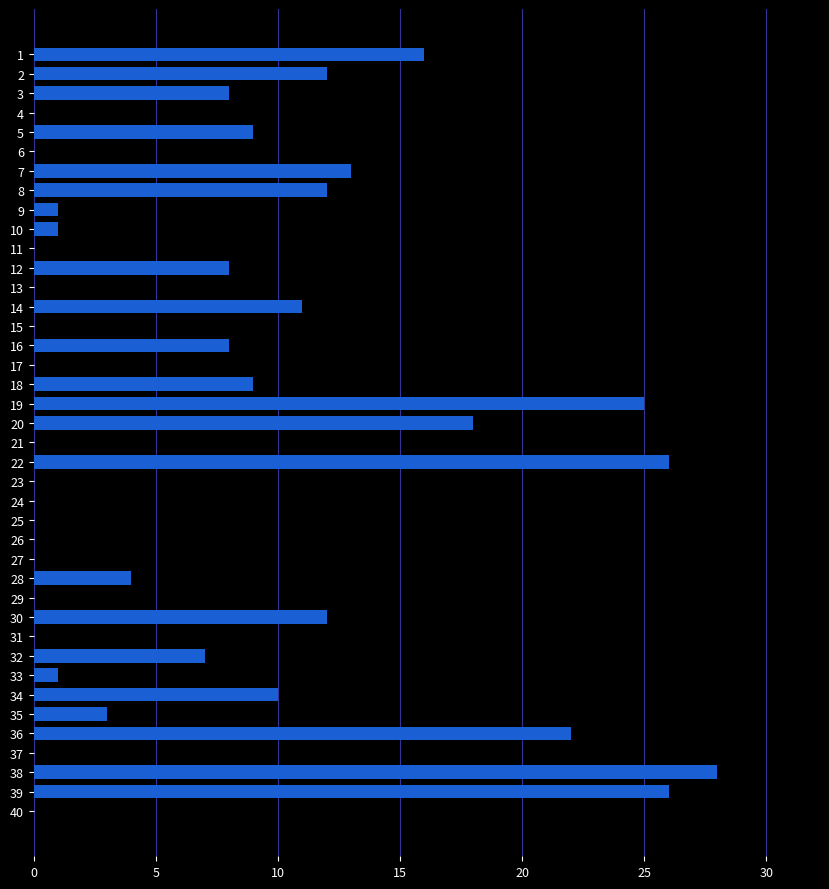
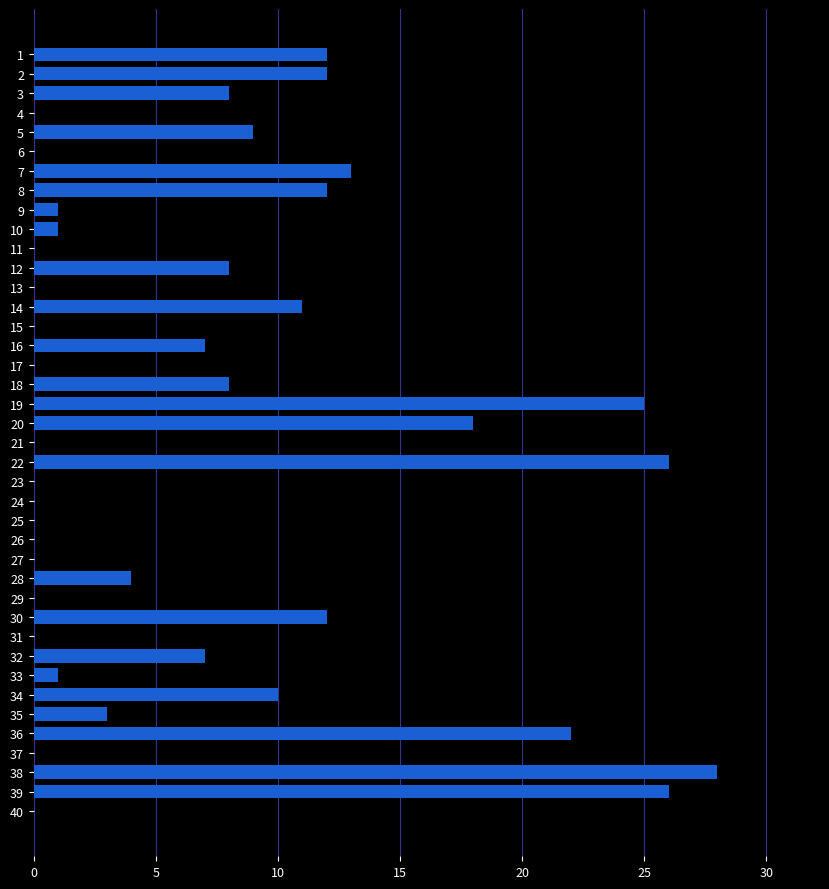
  {
-   "1": 16,
+   "1": 12,
    "2": 12,
    "3": 8,
    "4": 0,
    "5": 9,
    "6": 0,
    "7": 13,
    "8": 12,
    "9": 1,
    "10": 1,
    "11": 0,
    "12": 8,
    "13": 0,
    "14": 11,
    "15": 0,
-   "16": 8,
+   "16": 7,
    "17": 0,
-   "18": 9,
+   "18": 8,
    "19": 25,
    "20": 18,
    "21": 0,
    "22": 26,
    "23": 0,
    "24": 0,
    "25": 0,
    "26": 0,
    "27": 0,
    "28": 4,
    "29": 0,
    "30": 12,
    "31": 0,
    "32": 7,
    "33": 1,
    "34": 10,
    "35": 3,
    "36": 22,
    "37": 0,
    "38": 28,
    "39": 26,
    "40": 0
  }
